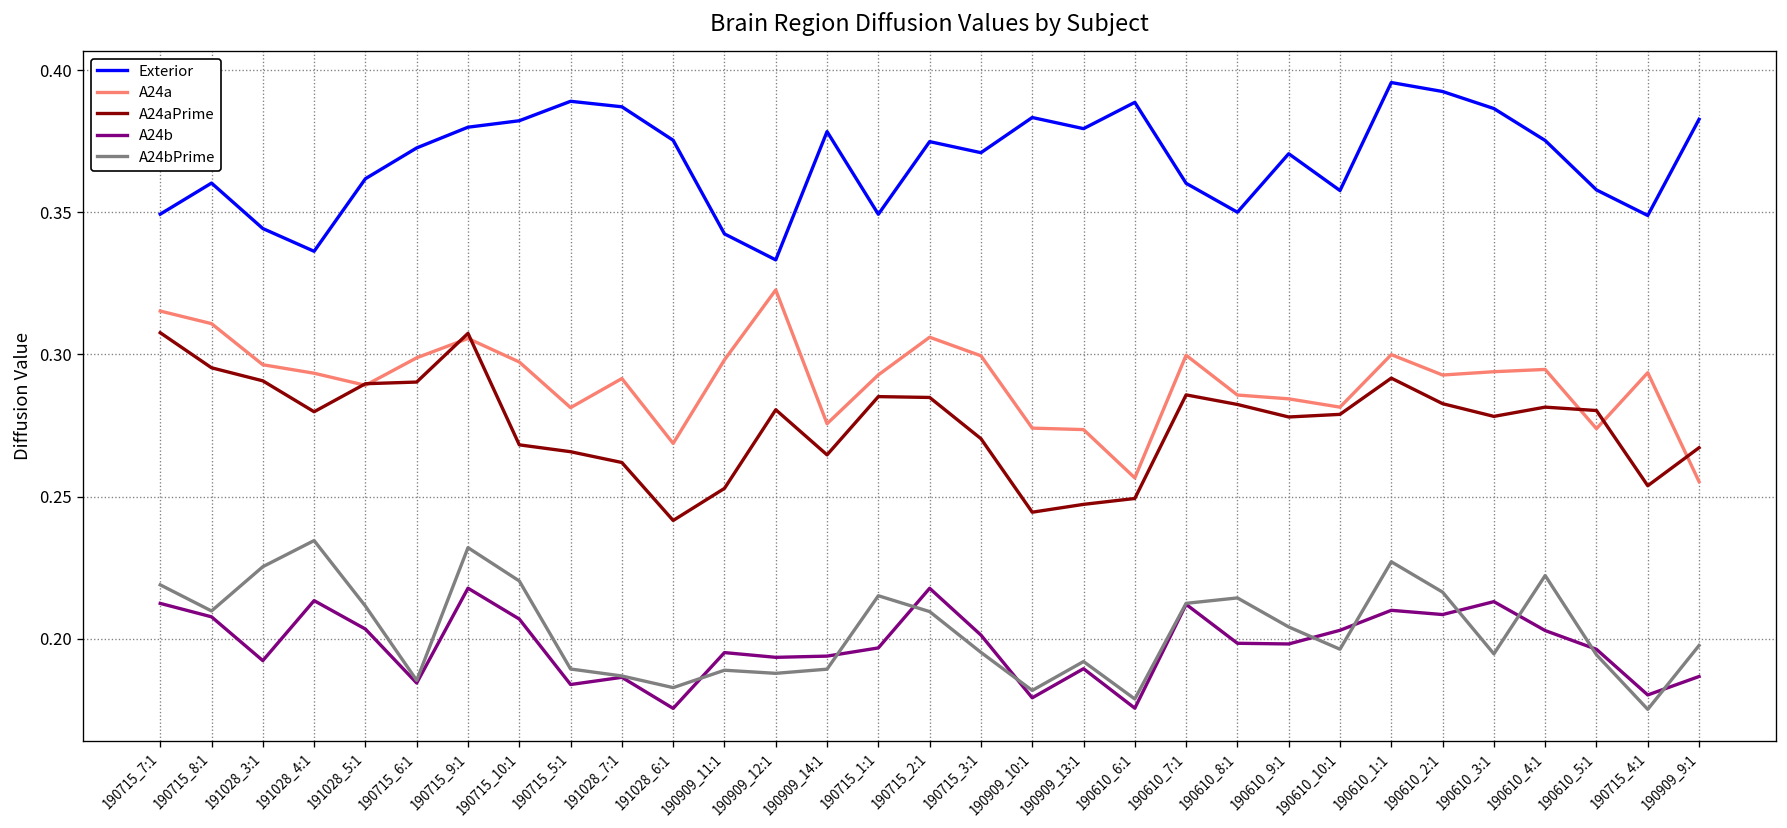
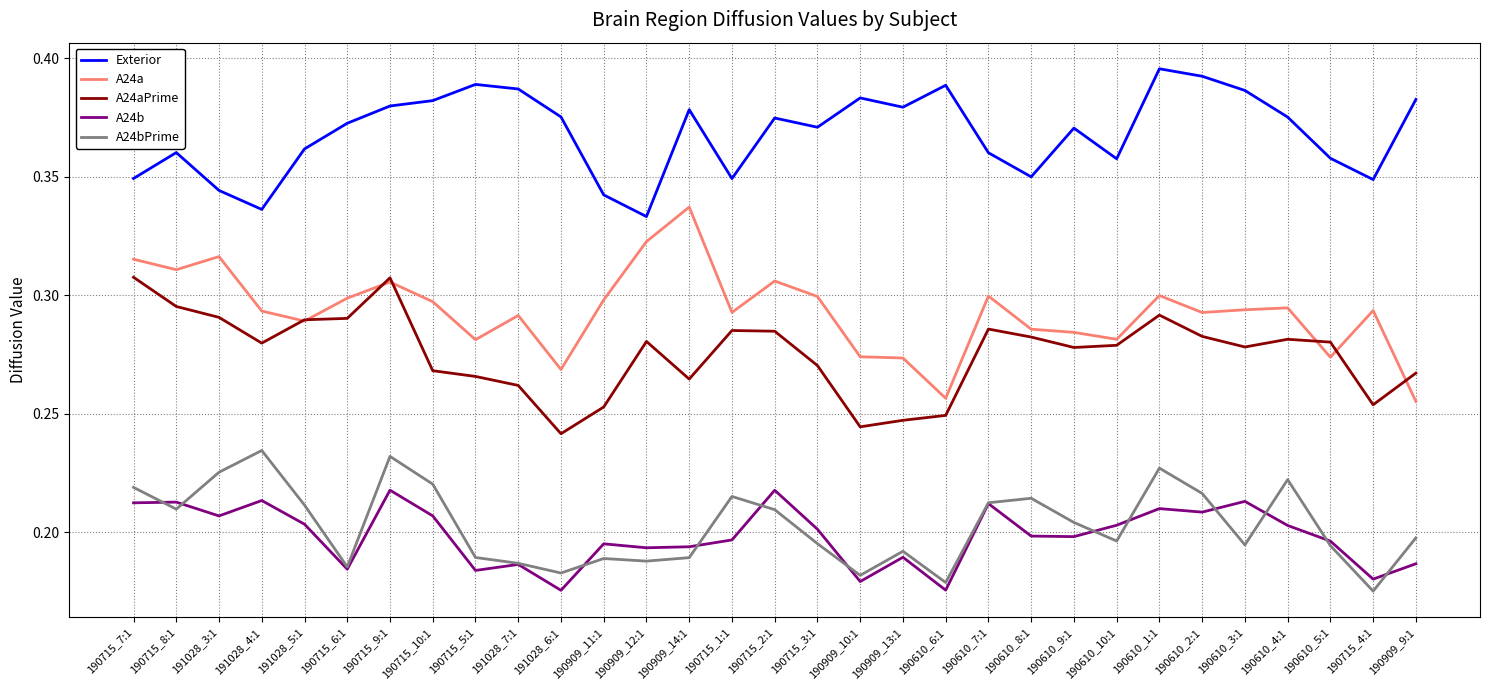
  {
    "Exterior": {
      "190715_7:1": 0.349,
      "190715_8:1": 0.360,
      "191028_3:1": 0.344,
      "191028_4:1": 0.336,
      "191028_5:1": 0.362,
      "190715_6:1": 0.373,
      "190715_9:1": 0.380,
      "190715_10:1": 0.382,
      "190715_5:1": 0.389,
      "191028_7:1": 0.387,
      "191028_6:1": 0.375,
      "190909_11:1": 0.342,
      "190909_12:1": 0.333,
      "190909_14:1": 0.378,
      "190715_1:1": 0.349,
      "190715_2:1": 0.375,
      "190715_3:1": 0.371,
      "190909_10:1": 0.383,
      "190909_13:1": 0.379,
      "190610_6:1": 0.389,
      "190610_7:1": 0.360,
      "190610_8:1": 0.350,
      "190610_9:1": 0.371,
      "190610_10:1": 0.358,
      "190610_1:1": 0.396,
      "190610_2:1": 0.393,
      "190610_3:1": 0.387,
      "190610_4:1": 0.375,
      "190610_5:1": 0.358,
      "190715_4:1": 0.349,
      "190909_9:1": 0.383
    },
    "A24a": {
      "190715_7:1": 0.315,
      "190715_8:1": 0.311,
-     "191028_3:1": 0.296,
+     "191028_3:1": 0.316,
      "191028_4:1": 0.293,
      "190715_6:1": 0.299,
      "190715_9:1": 0.306,
      "190715_10:1": 0.297,
      "190715_5:1": 0.281,
      "191028_7:1": 0.292,
      "191028_6:1": 0.269,
      "190909_11:1": 0.298,
      "190909_12:1": 0.323,
-     "190909_14:1": 0.276,
+     "190909_14:1": 0.337,
      "190715_1:1": 0.293,
      "190715_2:1": 0.306,
      "190715_3:1": 0.300,
      "190909_10:1": 0.274,
      "190909_13:1": 0.274,
      "190610_6:1": 0.257,
      "190610_7:1": 0.300,
      "190610_8:1": 0.286,
      "190610_9:1": 0.284,
      "190610_10:1": 0.281,
      "190610_1:1": 0.300,
      "190610_2:1": 0.293,
      "190610_3:1": 0.294,
      "190610_4:1": 0.295,
      "190610_5:1": 0.274,
      "190715_4:1": 0.294,
      "190909_9:1": 0.255
    },
    "A24aPrime": {
      "190715_7:1": 0.308,
      "190715_8:1": 0.295,
      "191028_3:1": 0.291,
      "191028_4:1": 0.280,
      "190715_6:1": 0.290,
      "190715_9:1": 0.307,
      "190715_10:1": 0.268,
      "190715_5:1": 0.266,
      "191028_7:1": 0.262,
      "191028_6:1": 0.242,
      "190909_11:1": 0.253,
      "190909_12:1": 0.281,
      "190909_14:1": 0.265,
      "190715_1:1": 0.285,
      "190715_2:1": 0.285,
      "190715_3:1": 0.270,
      "190909_10:1": 0.244,
      "190909_13:1": 0.247,
      "190610_6:1": 0.249,
      "190610_7:1": 0.286,
      "190610_8:1": 0.282,
      "190610_9:1": 0.278,
      "190610_10:1": 0.279,
      "190610_1:1": 0.292,
      "190610_2:1": 0.283,
      "190610_3:1": 0.278,
      "190610_4:1": 0.281,
      "190610_5:1": 0.280,
      "190715_4:1": 0.254,
      "190909_9:1": 0.267
    },
    "A24b": {
      "190715_7:1": 0.212,
-     "190715_8:1": 0.208,
-     "191028_3:1": 0.192,
+     "190715_8:1": 0.213,
+     "191028_3:1": 0.207,
      "191028_4:1": 0.213,
      "191028_5:1": 0.203,
      "190715_9:1": 0.218,
      "190715_10:1": 0.207,
      "190715_5:1": 0.184,
      "191028_6:1": 0.175,
      "190909_11:1": 0.195,
      "190909_12:1": 0.193,
      "190909_14:1": 0.194,
      "190715_1:1": 0.197,
      "190715_2:1": 0.218,
      "190715_3:1": 0.201,
      "190909_10:1": 0.179,
      "190909_13:1": 0.189,
      "190610_6:1": 0.176,
      "190610_8:1": 0.198,
      "190610_9:1": 0.198,
      "190610_10:1": 0.203,
      "190610_1:1": 0.210,
      "190610_2:1": 0.208,
      "190610_3:1": 0.213,
      "190610_4:1": 0.203,
      "190610_5:1": 0.196,
      "190715_4:1": 0.180,
      "190909_9:1": 0.187
    },
    "A24bPrime": {
      "190715_7:1": 0.219,
      "190715_8:1": 0.210,
      "191028_3:1": 0.225,
      "191028_4:1": 0.235,
      "191028_5:1": 0.211,
      "190715_9:1": 0.232,
      "190715_10:1": 0.220,
      "190715_5:1": 0.189,
      "191028_6:1": 0.183,
      "190909_11:1": 0.189,
      "190909_12:1": 0.188,
      "190909_14:1": 0.189,
      "190715_1:1": 0.215,
      "190715_2:1": 0.210,
      "190715_3:1": 0.195,
      "190909_10:1": 0.182,
      "190909_13:1": 0.192,
      "190610_6:1": 0.179,
      "190610_8:1": 0.214,
      "190610_9:1": 0.204,
      "190610_10:1": 0.196,
      "190610_1:1": 0.227,
      "190610_2:1": 0.216,
      "190610_3:1": 0.195,
      "190610_4:1": 0.222,
      "190610_5:1": 0.194,
      "190715_4:1": 0.175,
      "190909_9:1": 0.198
    }
  }
